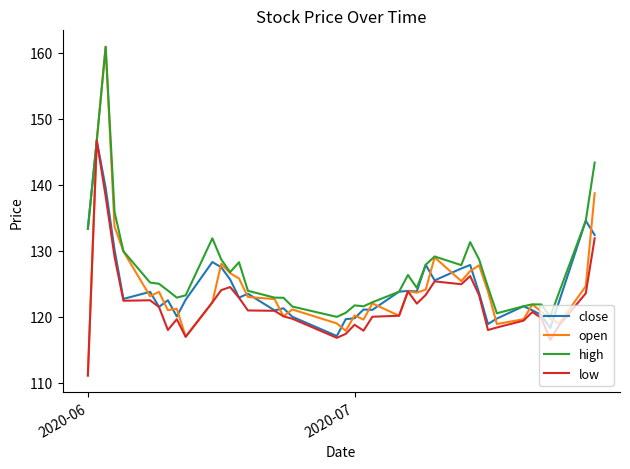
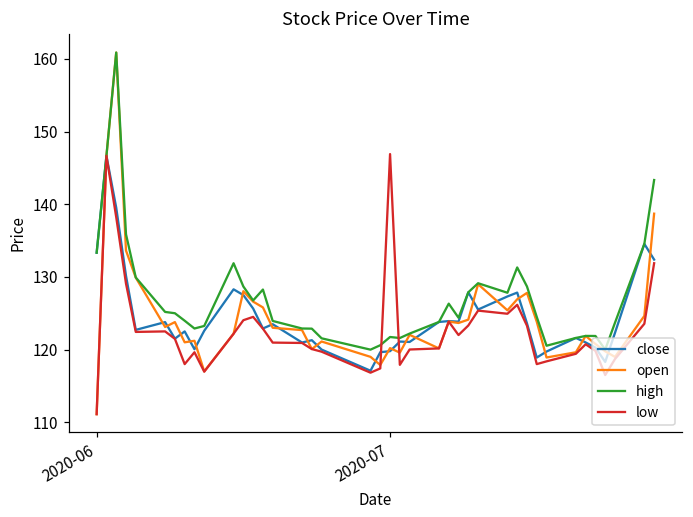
  {
    "close": {
      "2020-07": 120
    },
    "open": {
      "2020-07": 120
    },
    "high": {
      "2020-07": 122
    },
    "low": {
-     "2020-07": 119
+     "2020-07": 147
    }
  }
